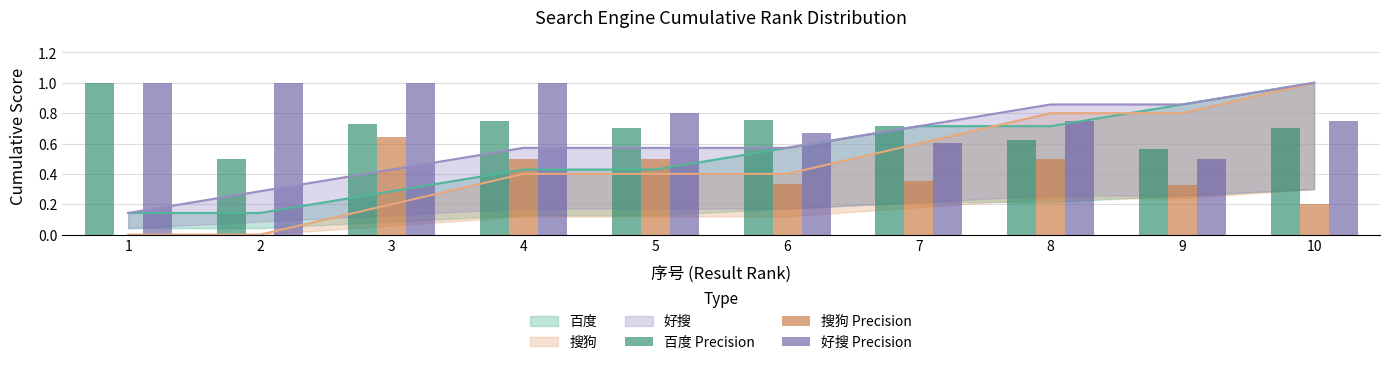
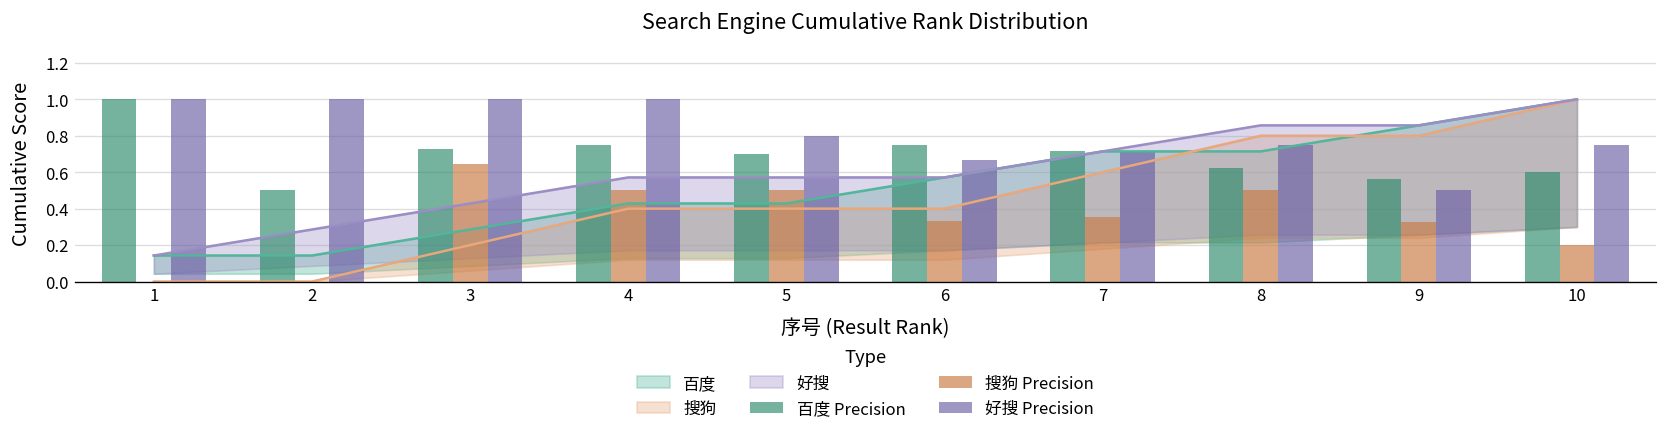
  {
    "百度 Precision": {
      "1": 1.0,
      "2": 0.5,
      "3": 0.73,
      "4": 0.75,
      "5": 0.7,
      "6": 0.75,
      "7": 0.7,
      "8": 0.63,
      "9": 0.56,
-     "10": 0.7
+     "10": 0.6
    },
    "搜狗 Precision": {
      "1": 0.00,
      "2": 0.00,
      "3": 0.64,
      "4": 0.50,
      "5": 0.50,
      "6": 0.33,
      "7": 0.36,
      "8": 0.50,
      "9": 0.33,
      "10": 0.20
    },
    "好搜 Precision": {
      "1": 1.00,
      "2": 1.00,
      "3": 1.00,
      "4": 1.00,
      "5": 0.80,
      "6": 0.67,
-     "7": 0.60,
+     "7": 0.71,
      "8": 0.75,
      "9": 0.50,
      "10": 0.75
    }
  }
